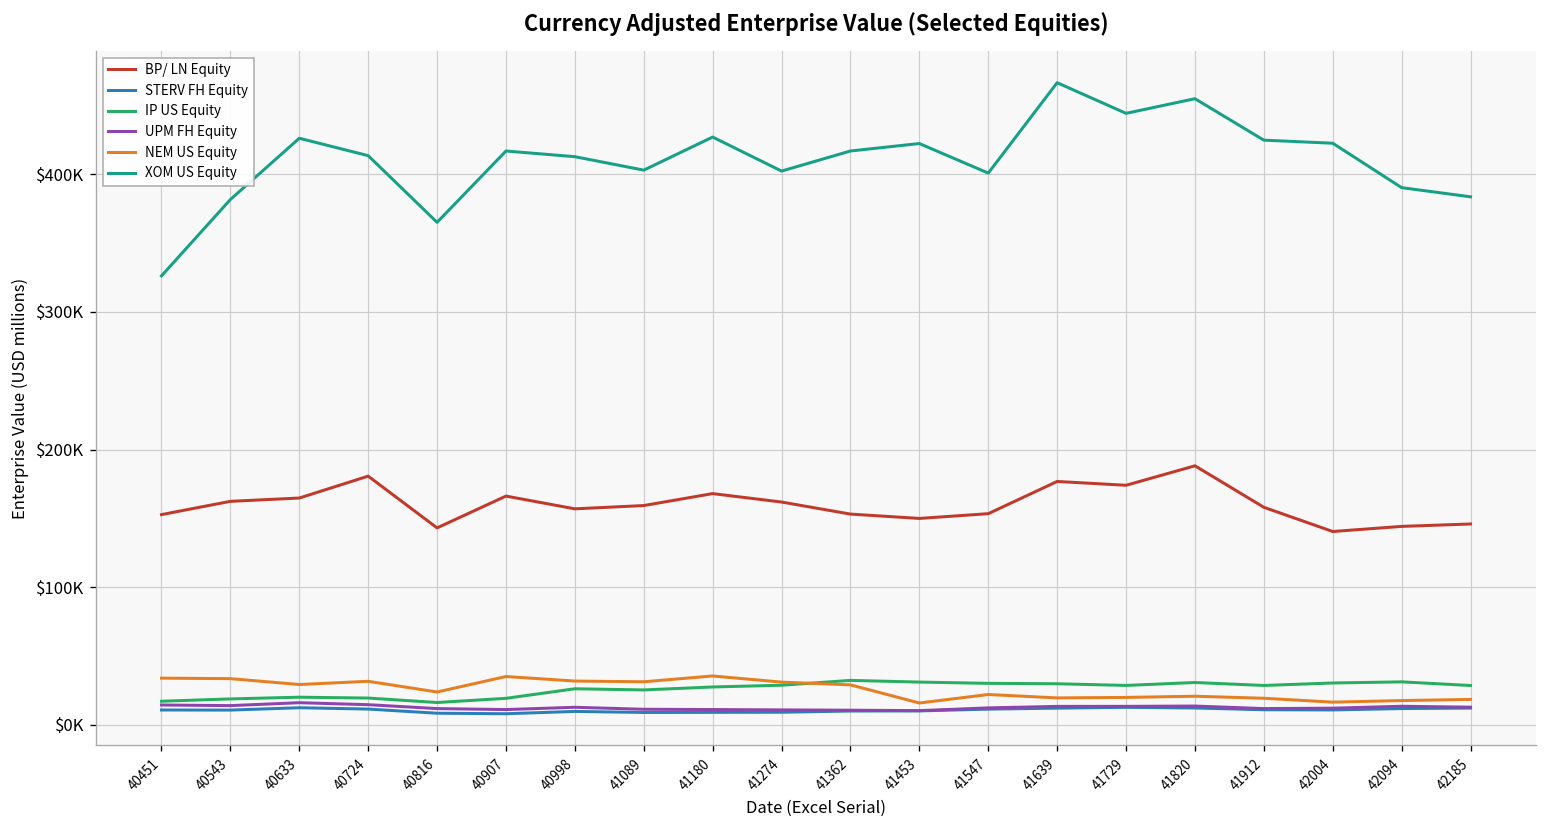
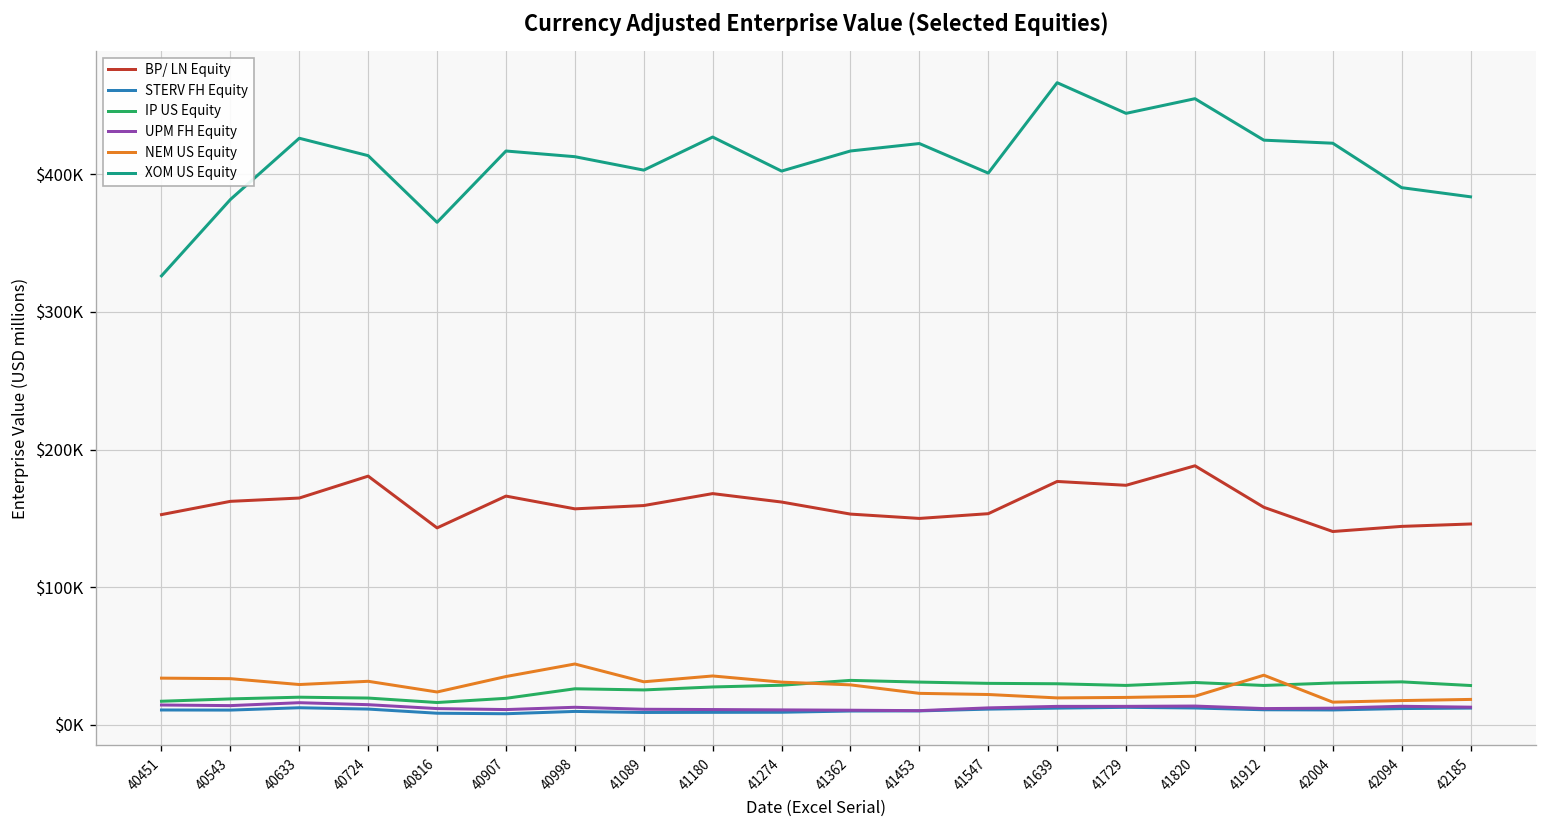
  {
    "BP/ LN Equity": {
      "40451": "$153000",
      "40543": "$162000",
      "40633": "$165000",
      "40724": "$181000",
      "40816": "$143000",
      "40907": "$166000",
      "40998": "$157000",
      "41089": "$159000",
      "41180": "$168000",
      "41274": "$162000",
      "41362": "$153000",
      "41453": "$150000",
      "41547": "$153000",
      "41639": "$177000",
      "41729": "$174000",
      "41820": "$188000",
      "41912": "$158000",
      "42004": "$140000",
      "42094": "$144000",
      "42185": "$146000"
    },
    "STERV FH Equity": {
      "40451": "$11000",
      "40543": "$11000",
      "40633": "$12000",
      "40724": "$11000",
      "40816": "$8000",
      "40907": "$8000",
      "40998": "$10000",
      "41089": "$9000"
    },
    "UPM FH Equity": {
      "40451": "$14000",
      "40543": "$14000",
      "40633": "$16000",
      "40724": "$15000",
      "40816": "$12000",
      "40907": "$11000",
      "40998": "$13000",
      "41089": "$11000"
    },
    "NEM US Equity": {
      "40451": "$34000",
      "40543": "$33000",
      "40633": "$29000",
      "40724": "$32000",
      "40816": "$24000",
      "40907": "$35000",
-     "40998": "$32000",
+     "40998": "$44000",
      "41089": "$31000",
      "41180": "$35000",
      "41274": "$31000",
      "41362": "$29000",
-     "41453": "$16000",
+     "41453": "$23000",
      "41547": "$22000",
      "41639": "$19000",
      "41729": "$20000",
      "41820": "$21000",
-     "41912": "$19000",
+     "41912": "$36000",
      "42004": "$16000",
      "42094": "$18000",
      "42185": "$18000"
    }
  }
